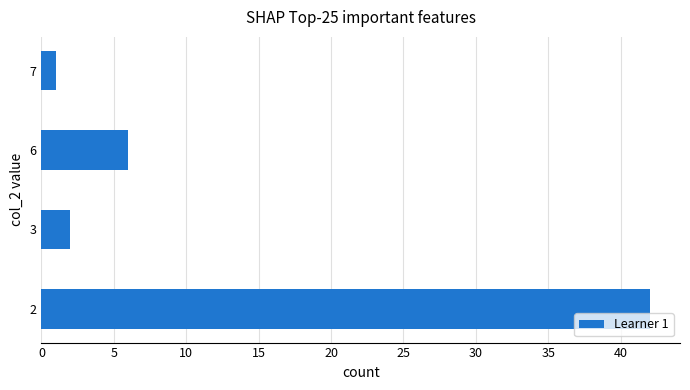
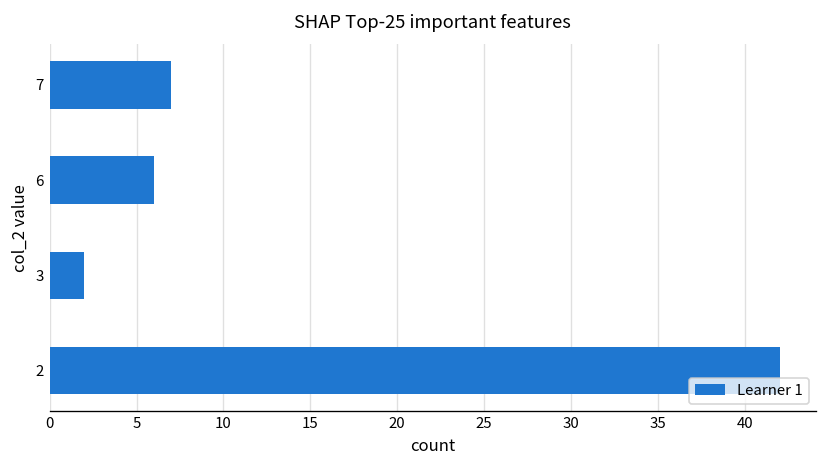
  {
-   "7": 1,
+   "7": 7,
    "6": 6,
    "3": 2,
    "2": 42
  }
